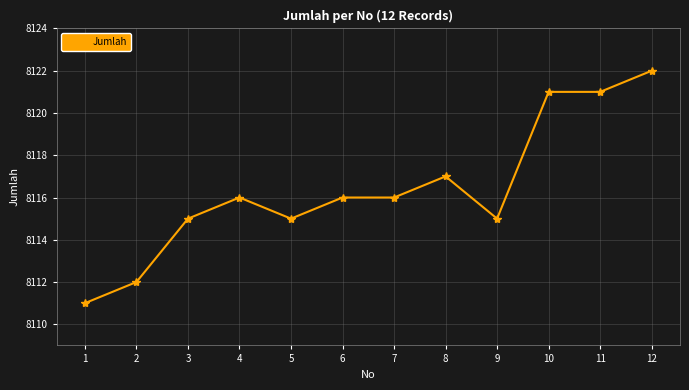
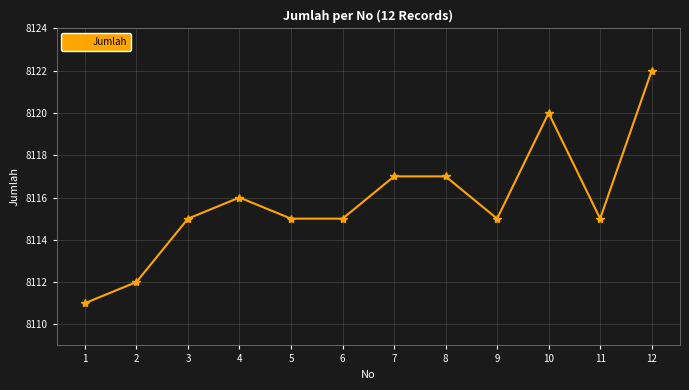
  {
    "1": 8111,
    "2": 8112,
    "3": 8115,
    "4": 8116,
    "5": 8115,
-   "6": 8116,
-   "7": 8116,
+   "6": 8115,
+   "7": 8117,
    "8": 8117,
    "9": 8115,
-   "10": 8121,
-   "11": 8121,
+   "10": 8120,
+   "11": 8115,
    "12": 8122
  }
